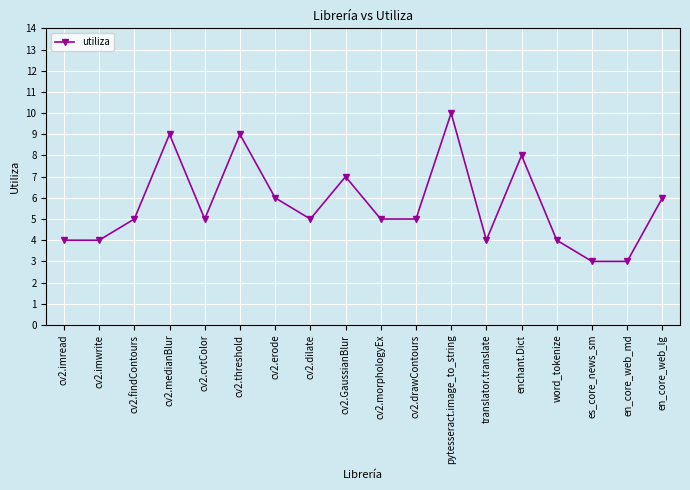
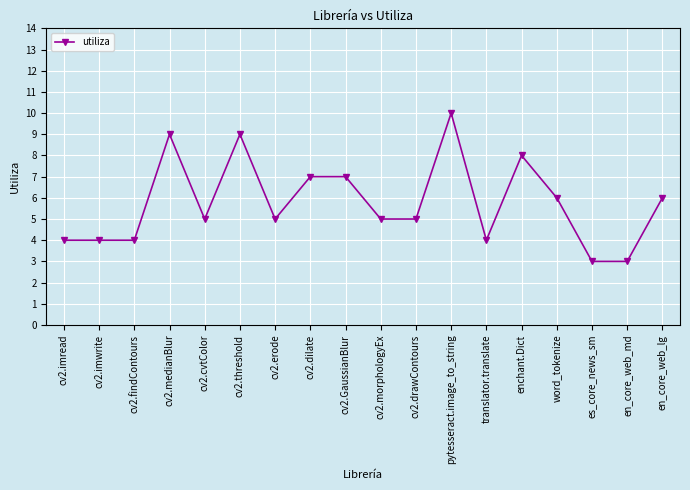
  {
    "cv2.imread": 4,
    "cv2.imwrite": 4,
-   "cv2.findContours": 5,
+   "cv2.findContours": 4,
    "cv2.medianBlur": 9,
    "cv2.cvtColor": 5,
    "cv2.threshold": 9,
-   "cv2.erode": 6,
-   "cv2.dilate": 5,
+   "cv2.erode": 5,
+   "cv2.dilate": 7,
    "cv2.GaussianBlur": 7,
    "cv2.morphologyEx": 5,
    "cv2.drawContours": 5,
    "pytesseract.image_to_string": 10,
    "translator.translate": 4,
    "enchant.Dict": 8,
-   "word_tokenize": 4,
+   "word_tokenize": 6,
    "es_core_news_sm": 3,
    "en_core_web_md": 3,
    "en_core_web_lg": 6
  }
